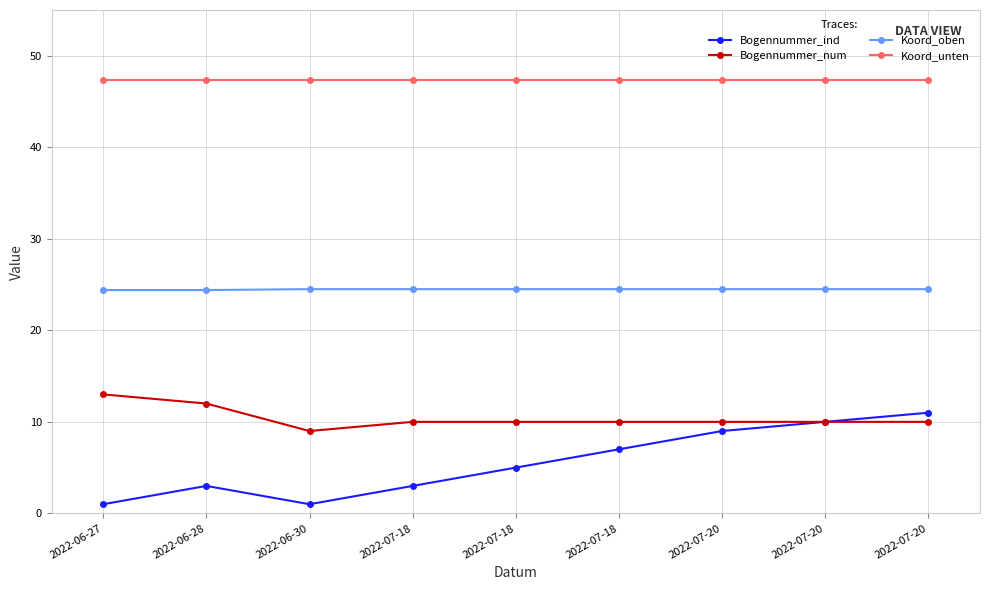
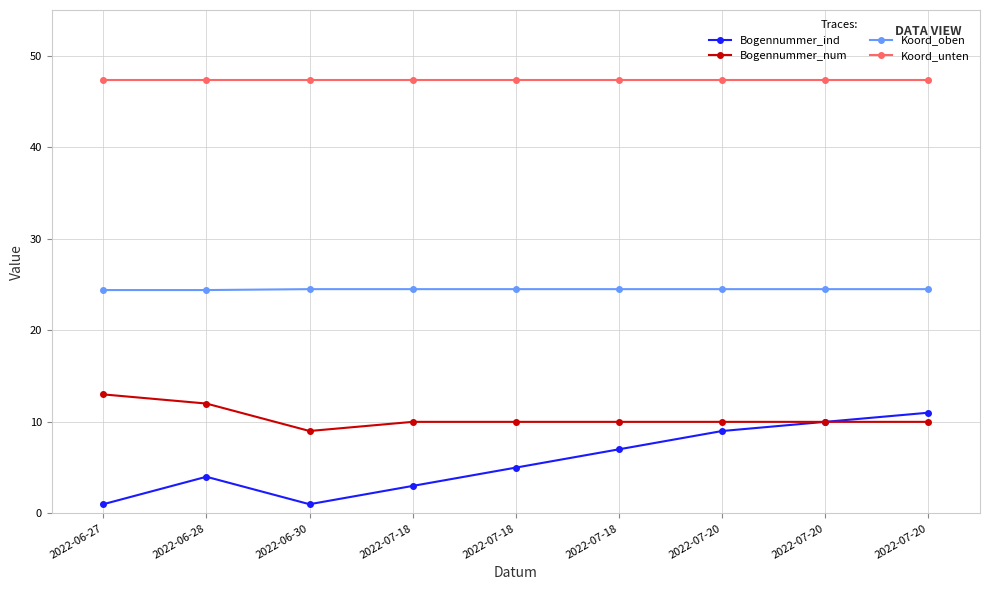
  {
    "Bogennummer_ind": {
      "2022-06-27": 1,
-     "2022-06-28": 3,
+     "2022-06-28": 4,
      "2022-06-30": 1
    },
    "Bogennummer_num": {
      "2022-06-27": 13,
      "2022-06-28": 12,
      "2022-06-30": 9
    },
    "Koord_oben": {
      "2022-06-27": 24,
      "2022-06-28": 24,
      "2022-06-30": 25
    },
    "Koord_unten": {
      "2022-06-27": 47,
      "2022-06-28": 47,
      "2022-06-30": 47
    }
  }
